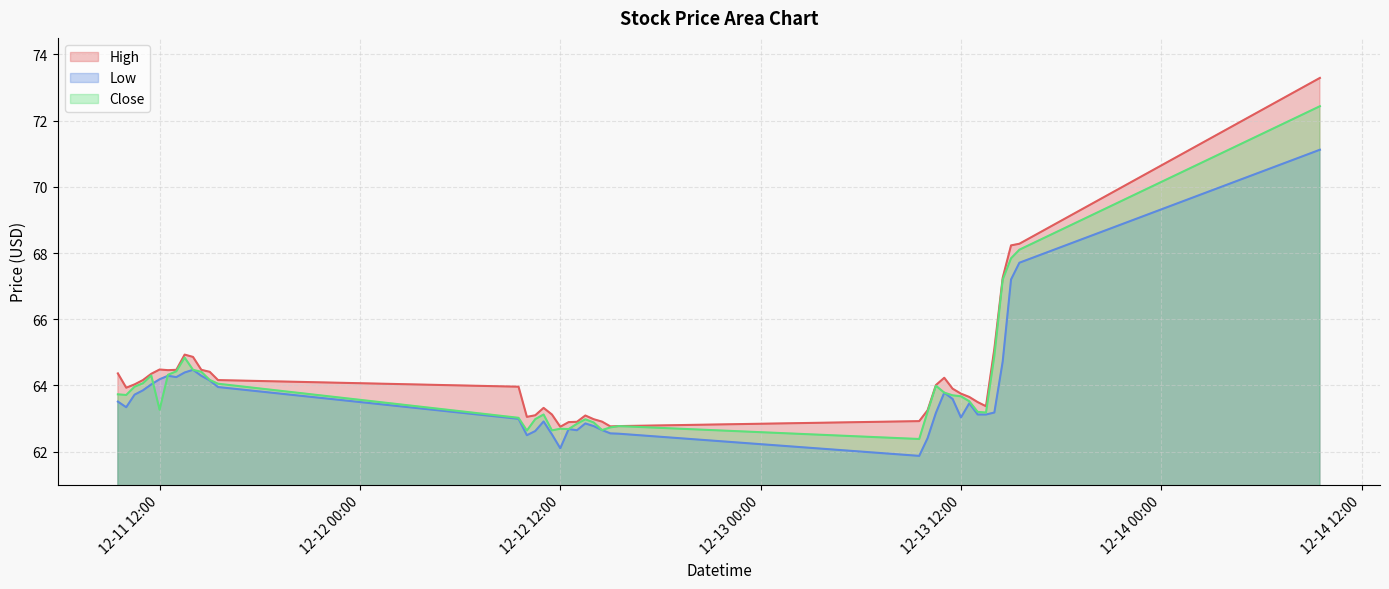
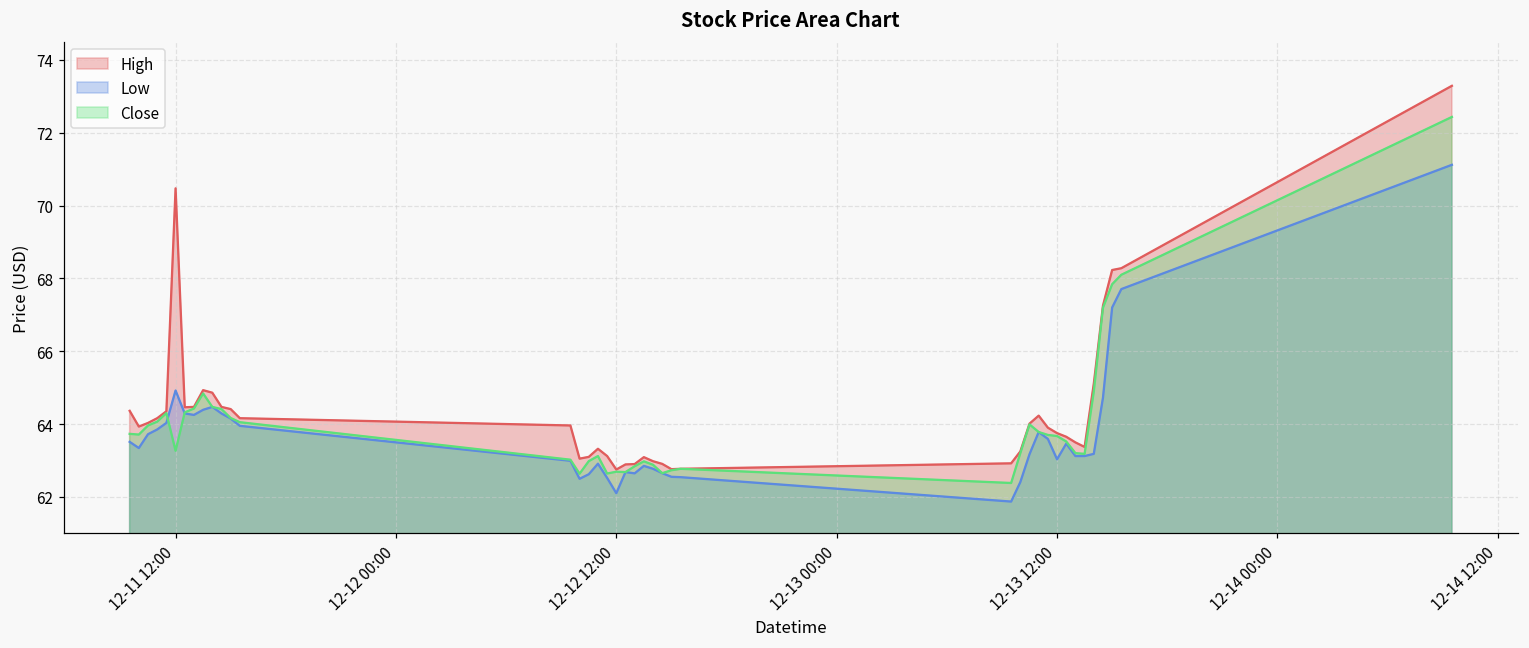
  {
    "High": {
-     "12-11 12:00": 64.5,
+     "12-11 12:00": 70.5,
      "12-13 12:00": 63.8
    },
    "Low": {
-     "12-11 12:00": 64.2,
+     "12-11 12:00": 64.9,
      "12-12 12:00": 62.1,
      "12-13 12:00": 63.0
    },
    "Close": {
      "12-11 12:00": 63.3,
      "12-13 12:00": 63.7
    }
  }
